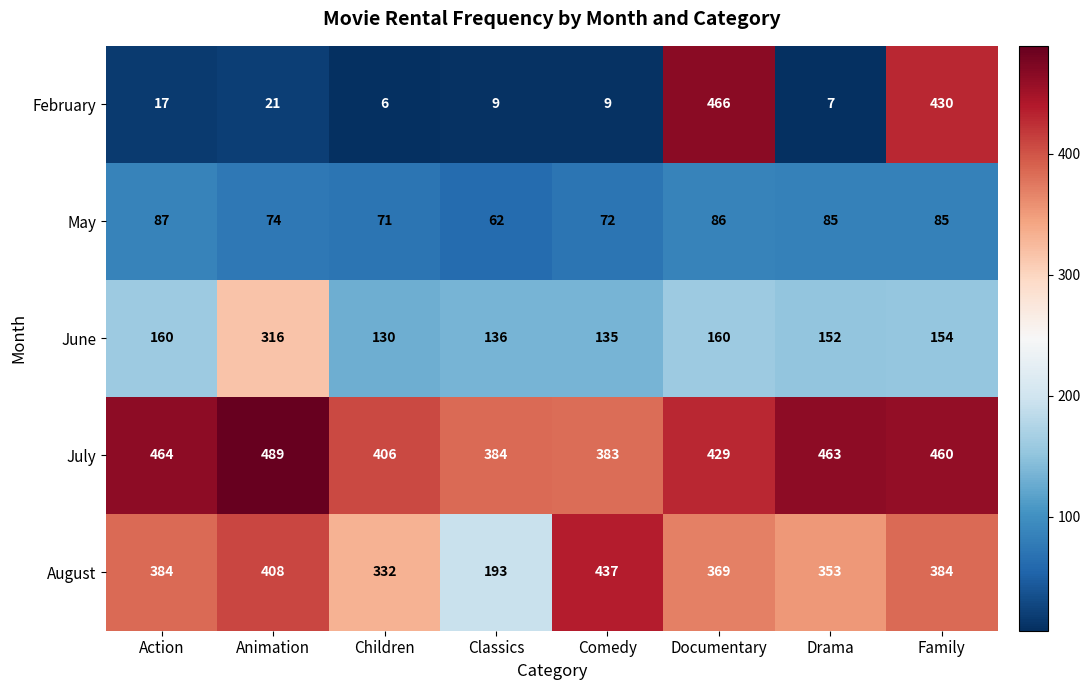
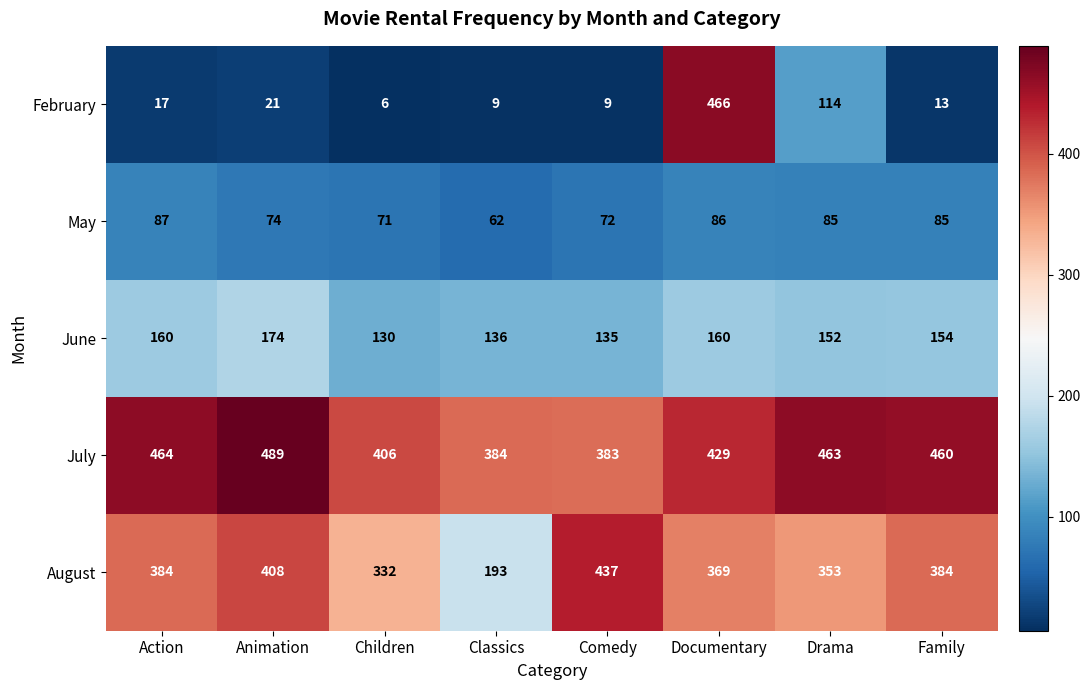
  {
    "February": {
      "Action": 17,
      "Animation": 21,
      "Children": 6,
      "Classics": 9,
      "Comedy": 9,
      "Documentary": 466,
-     "Drama": 7,
-     "Family": 430
+     "Drama": 114,
+     "Family": 13
    },
    "May": {
      "Action": 87,
      "Animation": 74,
      "Children": 71,
      "Classics": 62,
      "Comedy": 72,
      "Documentary": 86,
      "Drama": 85,
      "Family": 85
    },
    "June": {
      "Action": 160,
-     "Animation": 316,
+     "Animation": 174,
      "Children": 130,
      "Classics": 136,
      "Comedy": 135,
      "Documentary": 160,
      "Drama": 152,
      "Family": 154
    },
    "July": {
      "Action": 464,
      "Animation": 489,
      "Children": 406,
      "Classics": 384,
      "Comedy": 383,
      "Documentary": 429,
      "Drama": 463,
      "Family": 460
    },
    "August": {
      "Action": 384,
      "Animation": 408,
      "Children": 332,
      "Classics": 193,
      "Comedy": 437,
      "Documentary": 369,
      "Drama": 353,
      "Family": 384
    }
  }
